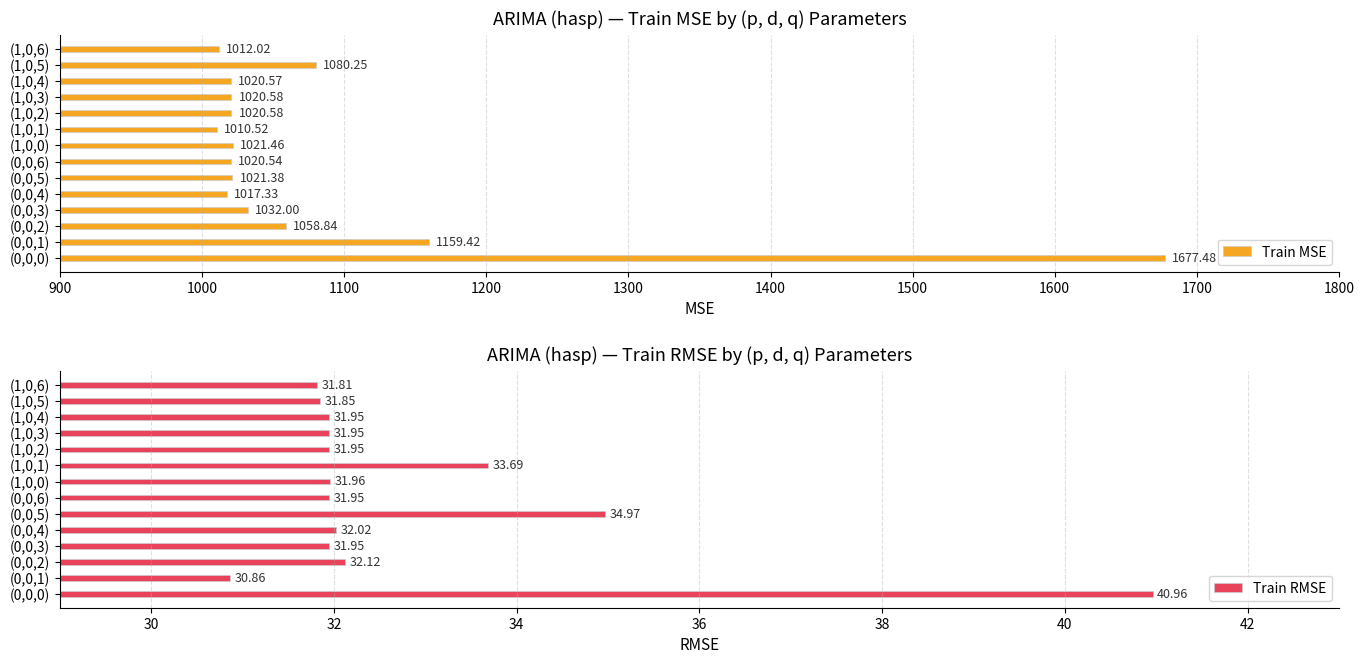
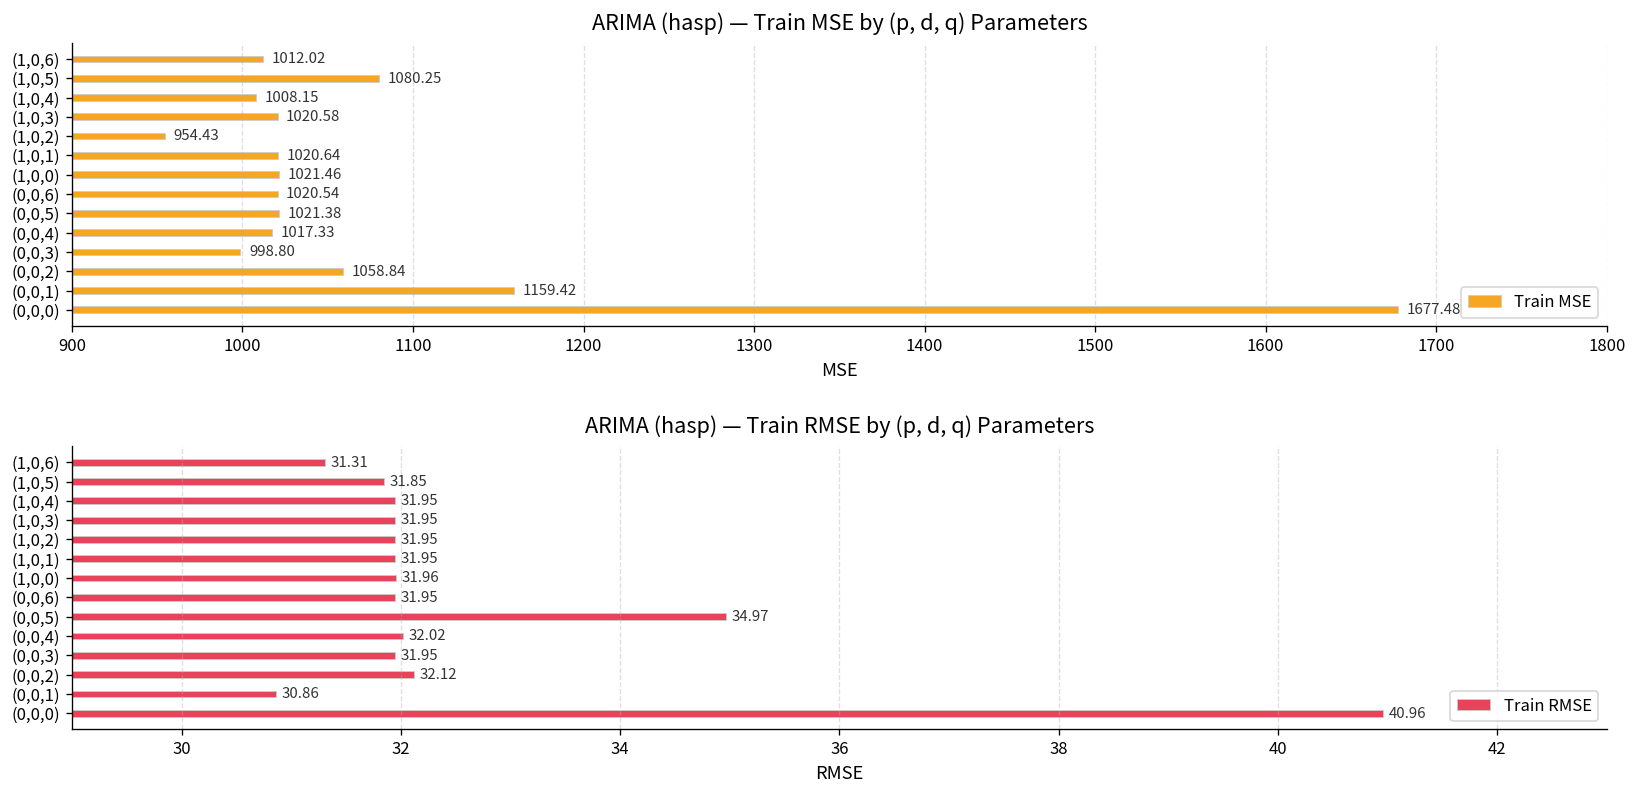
  {
    "ARIMA (hasp) — Train MSE by (p, d, q) Parameters": {
      "(1,0,6)": 1012.02,
      "(1,0,5)": 1080.25,
-     "(1,0,4)": 1020.57,
+     "(1,0,4)": 1008.15,
      "(1,0,3)": 1020.58,
-     "(1,0,2)": 1020.58,
-     "(1,0,1)": 1010.52,
+     "(1,0,2)": 954.43,
+     "(1,0,1)": 1020.64,
      "(1,0,0)": 1021.46,
      "(0,0,6)": 1020.54,
      "(0,0,5)": 1021.38,
      "(0,0,4)": 1017.33,
-     "(0,0,3)": 1032.00,
+     "(0,0,3)": 998.80,
      "(0,0,2)": 1058.84,
      "(0,0,1)": 1159.42,
      "(0,0,0)": 1677.48
    },
    "ARIMA (hasp) — Train RMSE by (p, d, q) Parameters": {
-     "(1,0,6)": 31.81,
+     "(1,0,6)": 31.31,
      "(1,0,5)": 31.85,
      "(1,0,4)": 31.95,
      "(1,0,3)": 31.95,
      "(1,0,2)": 31.95,
-     "(1,0,1)": 33.69,
+     "(1,0,1)": 31.95,
      "(1,0,0)": 31.96,
      "(0,0,6)": 31.95,
      "(0,0,5)": 34.97,
      "(0,0,4)": 32.02,
      "(0,0,3)": 31.95,
      "(0,0,2)": 32.12,
      "(0,0,1)": 30.86,
      "(0,0,0)": 40.96
    }
  }
